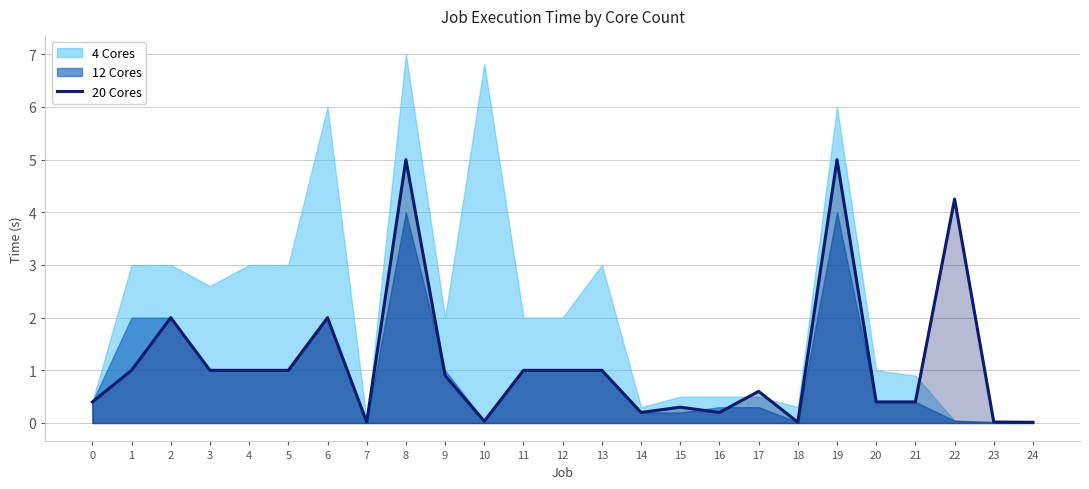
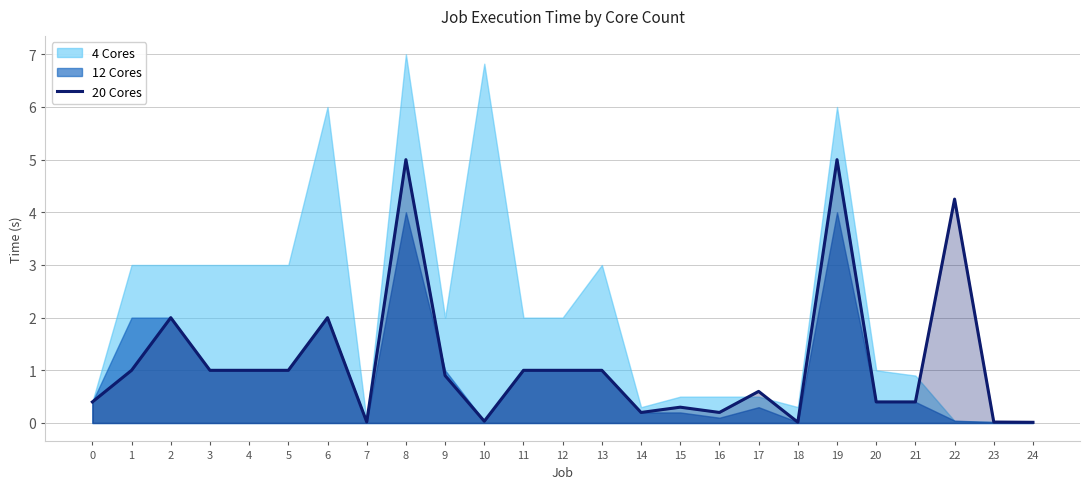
  {
    "4 Cores": {
      "1": 3.0,
      "2": 3.0,
-     "3": 2.6,
+     "3": 3.0,
      "4": 3.0,
      "5": 3.0,
      "6": 6.0,
      "8": 7.0,
      "9": 2.0,
      "10": 6.8,
      "11": 2.0,
      "12": 2.0,
      "13": 3.0,
      "14": 0.3,
      "15": 0.5,
      "16": 0.5,
      "17": 0.5,
      "18": 0.3,
      "19": 6.0,
      "20": 1.0,
      "21": 0.9
    },
    "12 Cores": {
      "1": 2.0,
      "8": 4.0,
      "9": 1.0,
      "15": 0.2,
-     "16": 0.3,
+     "16": 0.1,
      "17": 0.3,
      "19": 4.0
    },
    "20 Cores": {
      "1": 1.0,
      "8": 5.0,
      "9": 0.9,
      "15": 0.3,
      "16": 0.2,
      "17": 0.6,
      "19": 5.0,
      "22": 4.3
    }
  }
